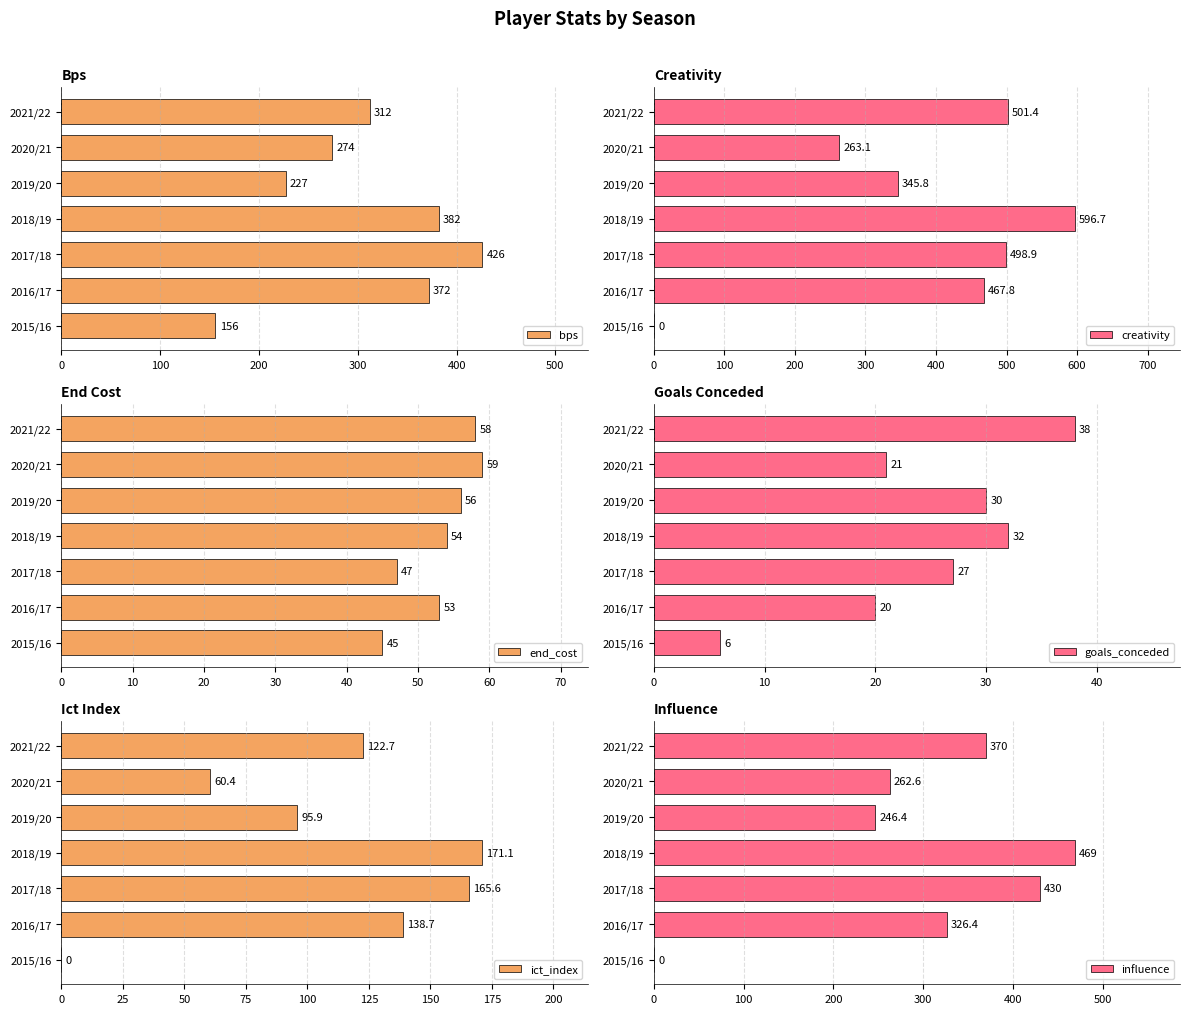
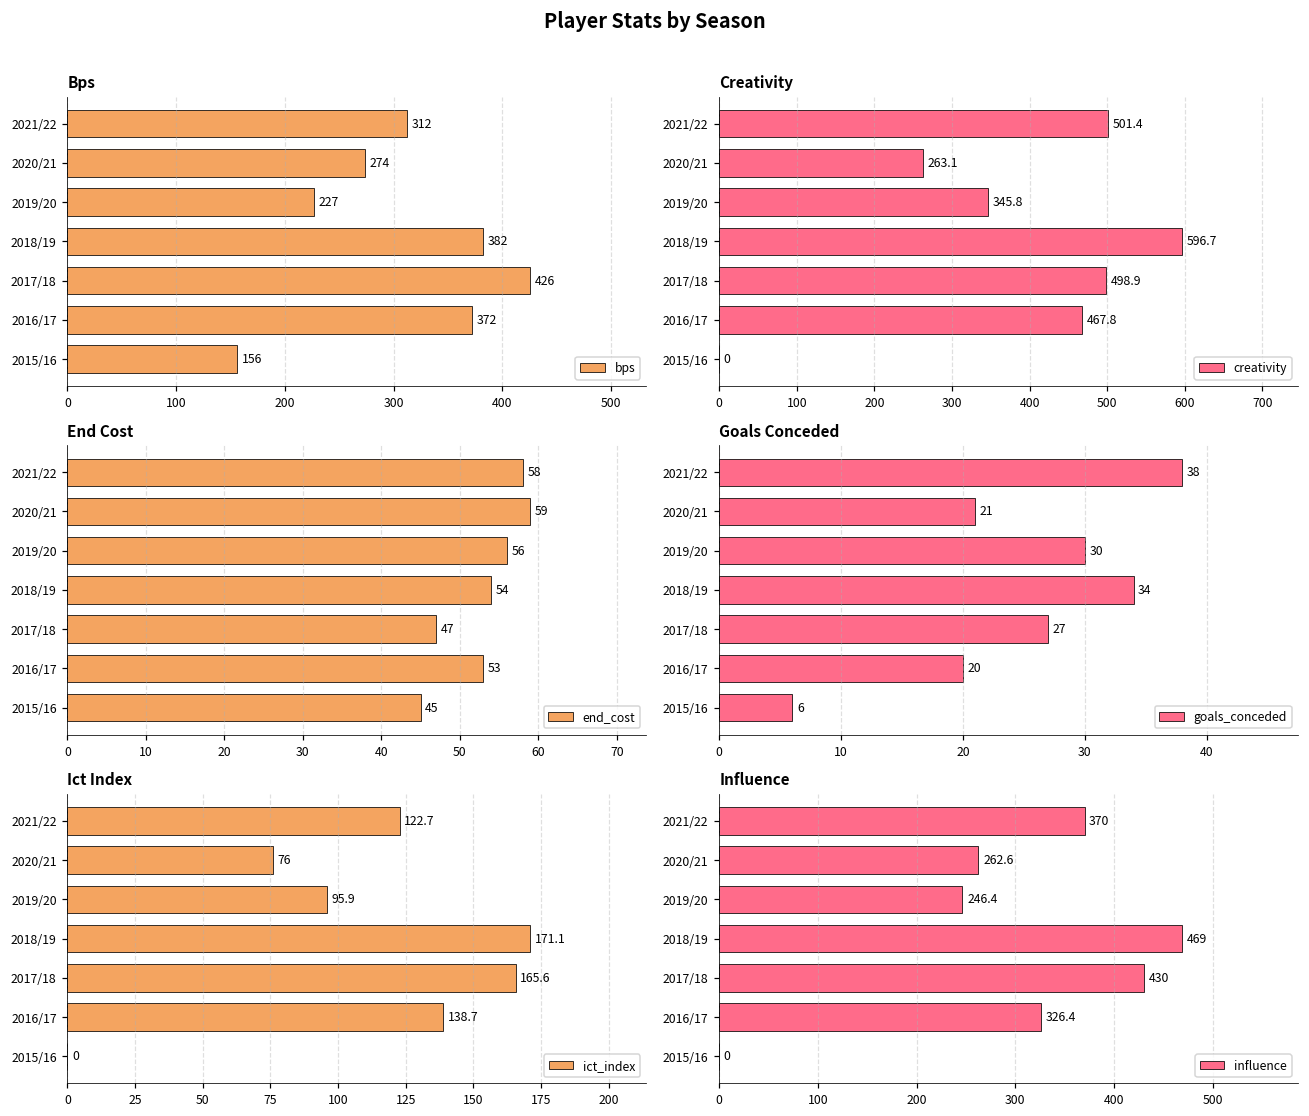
  {
    "Bps": {
      "2021/22": 312,
      "2020/21": 274,
      "2019/20": 227,
      "2018/19": 382,
      "2017/18": 426,
      "2016/17": 372,
      "2015/16": 156
    },
    "Creativity": {
      "2021/22": 501.4,
      "2020/21": 263.1,
      "2019/20": 345.8,
      "2018/19": 596.7,
      "2017/18": 498.9,
      "2016/17": 467.8,
      "2015/16": 0
    },
    "End Cost": {
      "2021/22": 58,
      "2020/21": 59,
      "2019/20": 56,
      "2018/19": 54,
      "2017/18": 47,
      "2016/17": 53,
      "2015/16": 45
    },
    "Goals Conceded": {
      "2021/22": 38,
      "2020/21": 21,
      "2019/20": 30,
-     "2018/19": 32,
+     "2018/19": 34,
      "2017/18": 27,
      "2016/17": 20,
      "2015/16": 6
    },
    "Ict Index": {
      "2021/22": 122.7,
-     "2020/21": 60.4,
+     "2020/21": 76,
      "2019/20": 95.9,
      "2018/19": 171.1,
      "2017/18": 165.6,
      "2016/17": 138.7,
      "2015/16": 0
    },
    "Influence": {
      "2021/22": 370,
      "2020/21": 262.6,
      "2019/20": 246.4,
      "2018/19": 469,
      "2017/18": 430,
      "2016/17": 326.4,
      "2015/16": 0
    }
  }
